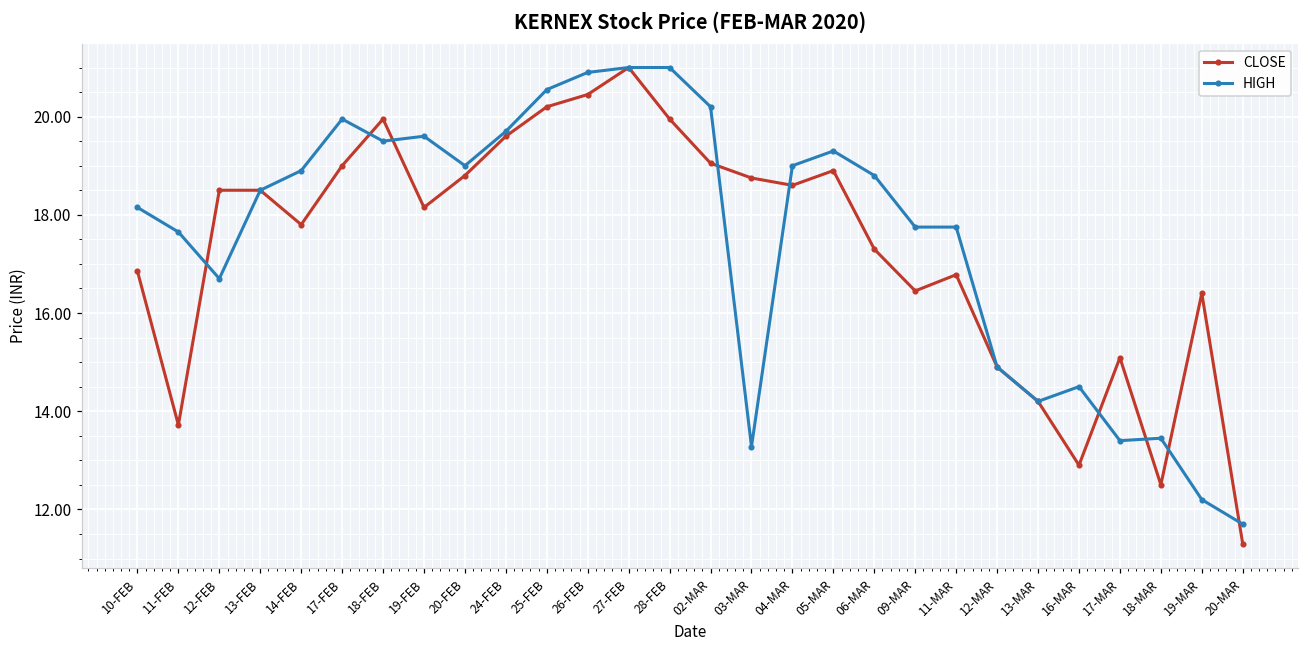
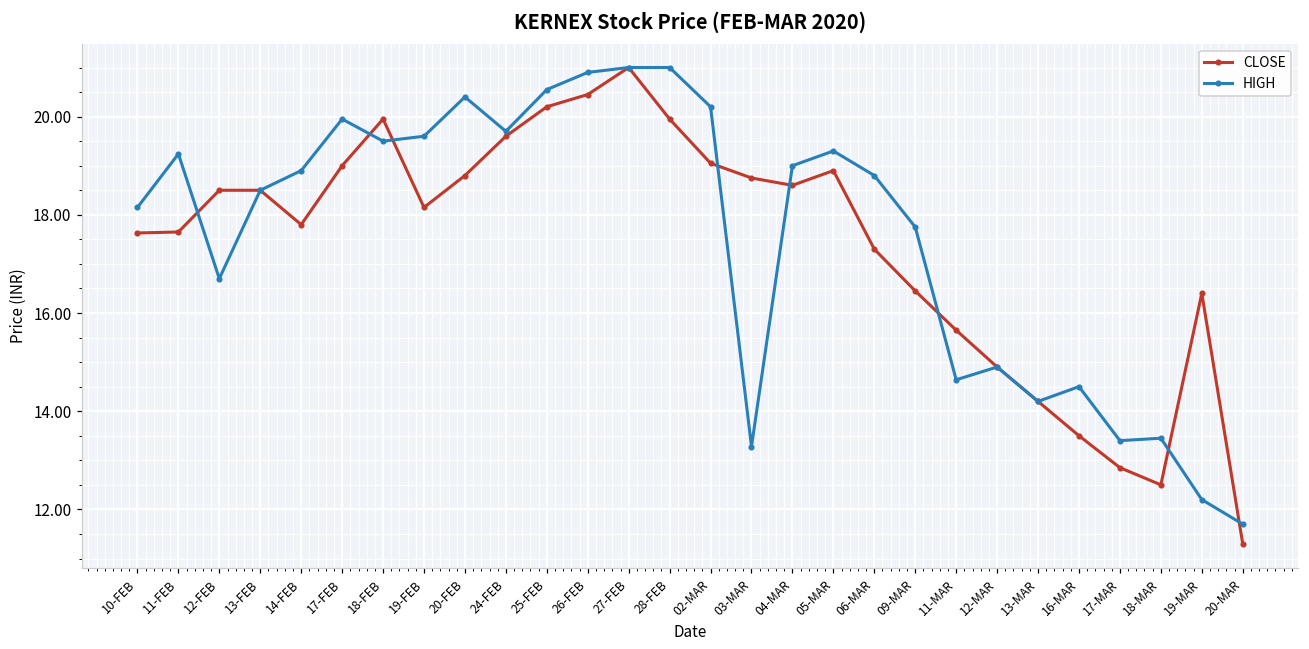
  {
    "CLOSE": {
-     "10-FEB": 16.9,
-     "11-FEB": 13.7,
+     "10-FEB": 17.6,
+     "11-FEB": 17.7,
      "12-FEB": 18.5,
      "14-FEB": 17.8,
      "17-FEB": 19.0,
      "18-FEB": 20.0,
      "19-FEB": 18.2,
      "20-FEB": 18.8,
      "24-FEB": 19.6,
      "25-FEB": 20.2,
      "26-FEB": 20.5,
      "28-FEB": 20.0,
      "02-MAR": 19.1,
      "03-MAR": 18.8,
      "04-MAR": 18.6,
      "05-MAR": 18.9,
      "06-MAR": 17.3,
      "09-MAR": 16.5,
-     "11-MAR": 16.8,
-     "16-MAR": 12.9,
-     "17-MAR": 15.1,
+     "11-MAR": 15.7,
+     "16-MAR": 13.5,
+     "17-MAR": 12.9,
      "18-MAR": 12.5,
      "19-MAR": 16.4,
      "20-MAR": 11.3
    },
    "HIGH": {
      "10-FEB": 18.2,
-     "11-FEB": 17.7,
+     "11-FEB": 19.2,
      "12-FEB": 16.7,
      "14-FEB": 18.9,
      "17-FEB": 20.0,
      "18-FEB": 19.5,
      "19-FEB": 19.6,
-     "20-FEB": 19.0,
+     "20-FEB": 20.4,
      "24-FEB": 19.7,
      "25-FEB": 20.6,
      "26-FEB": 20.9,
      "28-FEB": 21.0,
      "02-MAR": 20.2,
      "03-MAR": 13.3,
      "04-MAR": 19.0,
      "05-MAR": 19.3,
      "06-MAR": 18.8,
      "09-MAR": 17.8,
-     "11-MAR": 17.8,
+     "11-MAR": 14.6,
      "16-MAR": 14.5,
      "17-MAR": 13.4,
      "18-MAR": 13.5,
      "19-MAR": 12.2,
      "20-MAR": 11.7
    }
  }
